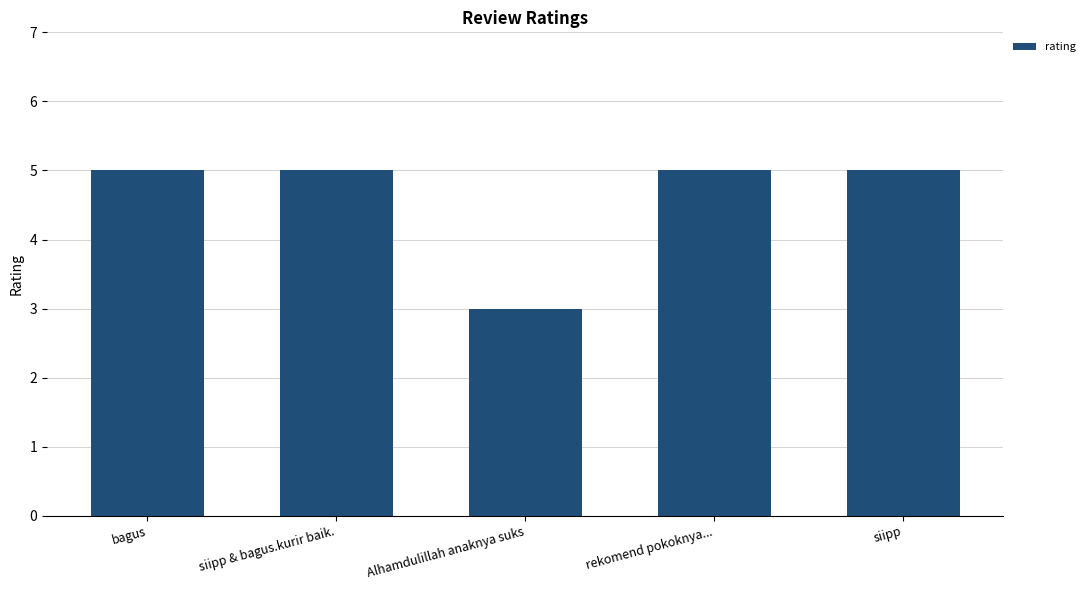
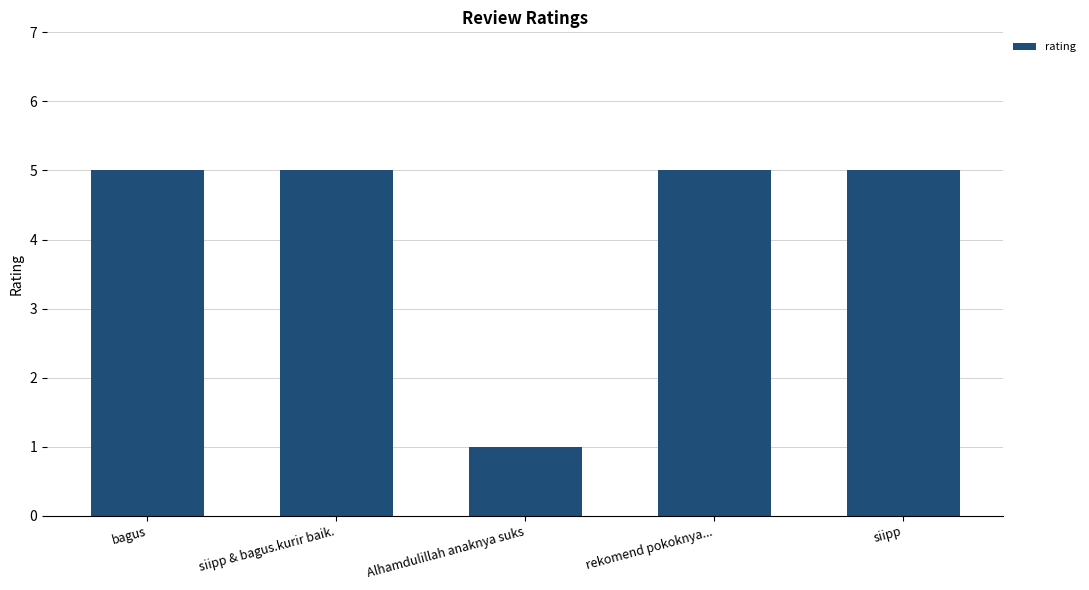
  {
    "bagus": 5,
    "siipp & bagus.kurir baik.": 5,
-   "Alhamdulillah anaknya suks": 3,
+   "Alhamdulillah anaknya suks": 1,
    "rekomend pokoknya...": 5,
    "siipp": 5
  }
